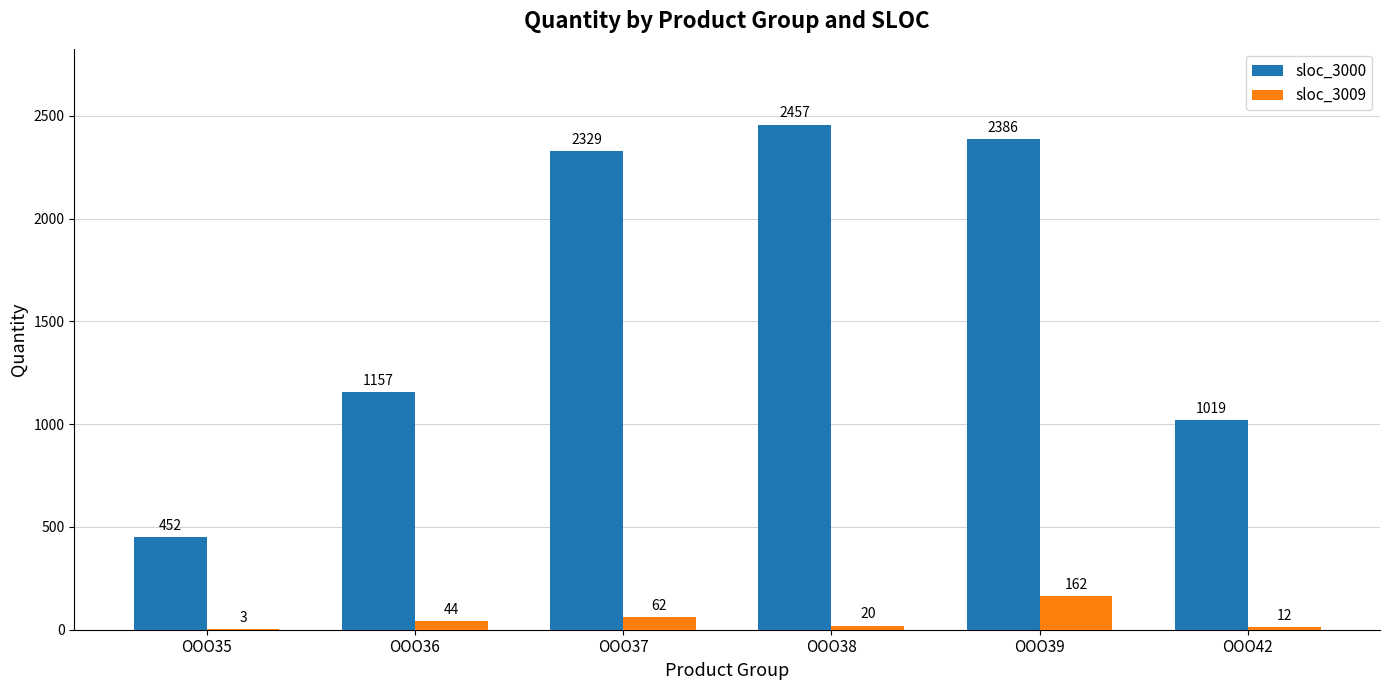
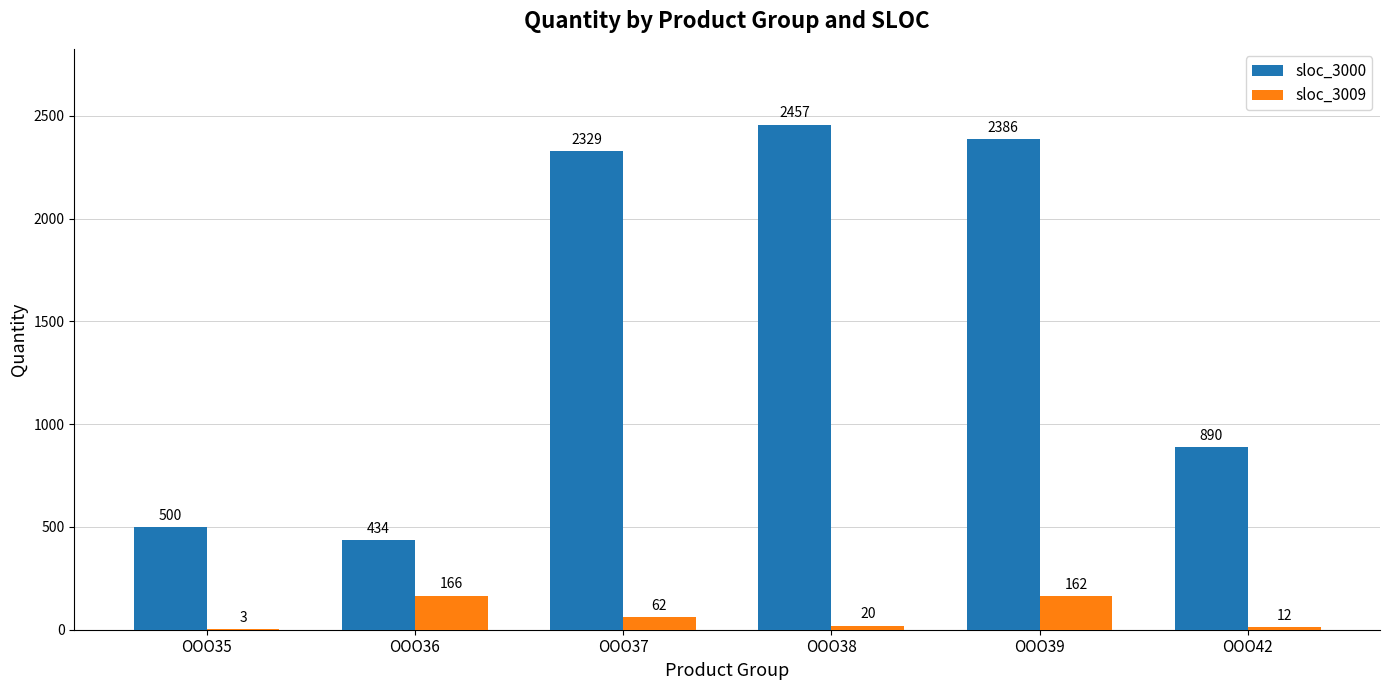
  {
    "sloc_3000": {
-     "OOO35": 452,
-     "OOO36": 1157,
+     "OOO35": 500,
+     "OOO36": 434,
      "OOO37": 2329,
      "OOO38": 2457,
      "OOO39": 2386,
-     "OOO42": 1019
+     "OOO42": 890
    },
    "sloc_3009": {
      "OOO35": 3,
-     "OOO36": 44,
+     "OOO36": 166,
      "OOO37": 62,
      "OOO38": 20,
      "OOO39": 162,
      "OOO42": 12
    }
  }
